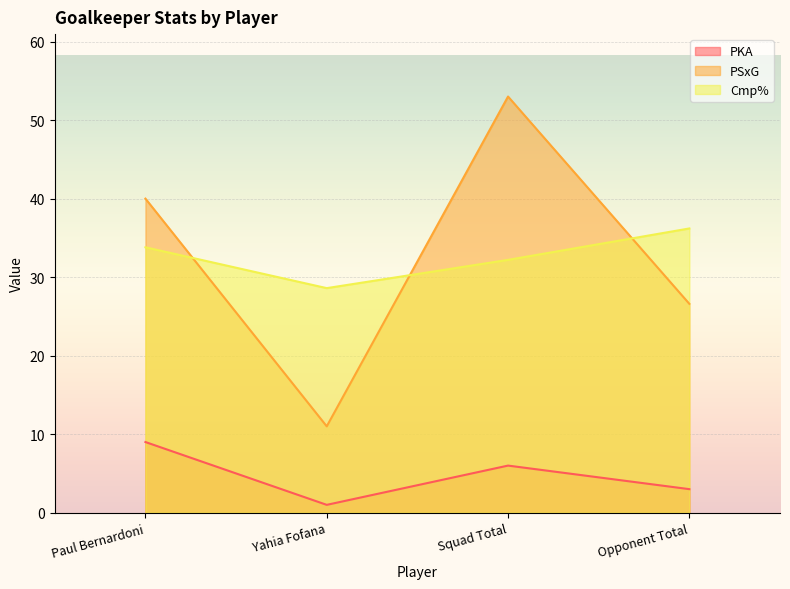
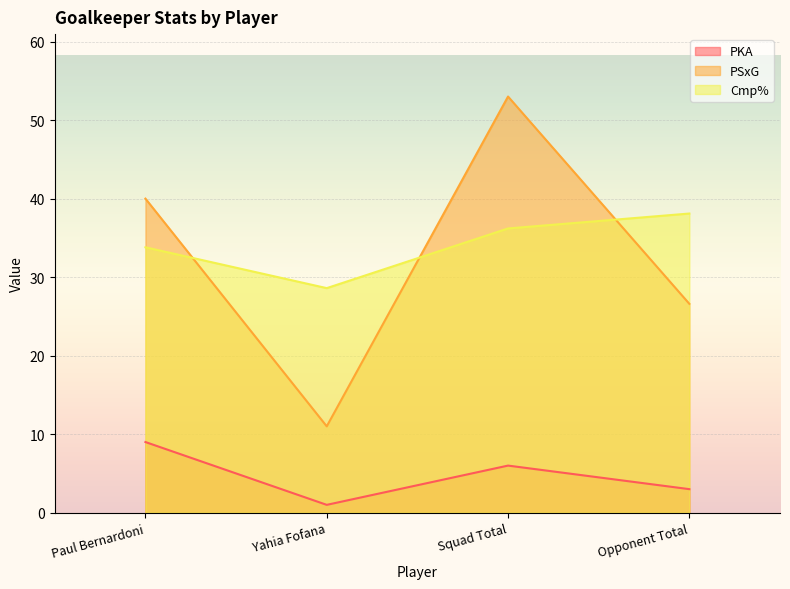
  {
    "PKA": {
      "Paul Bernardoni": 9,
      "Yahia Fofana": 1,
      "Squad Total": 6,
      "Opponent Total": 3
    },
    "PSxG": {
      "Paul Bernardoni": 40,
      "Yahia Fofana": 11,
      "Squad Total": 53,
      "Opponent Total": 27
    },
    "Cmp%": {
      "Paul Bernardoni": 34,
      "Yahia Fofana": 29,
-     "Squad Total": 32,
-     "Opponent Total": 36
+     "Squad Total": 36,
+     "Opponent Total": 38
    }
  }
